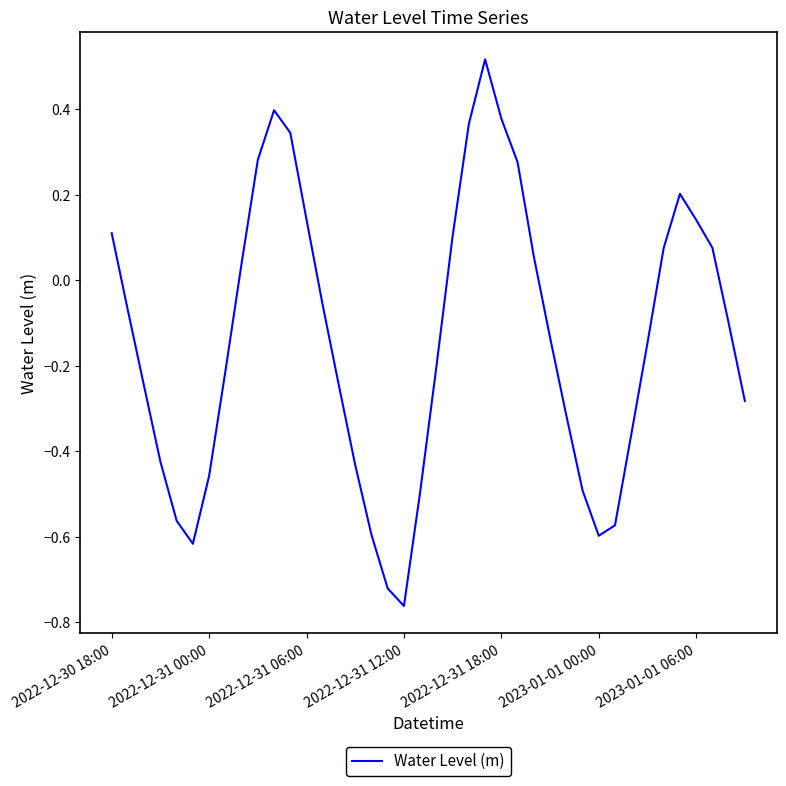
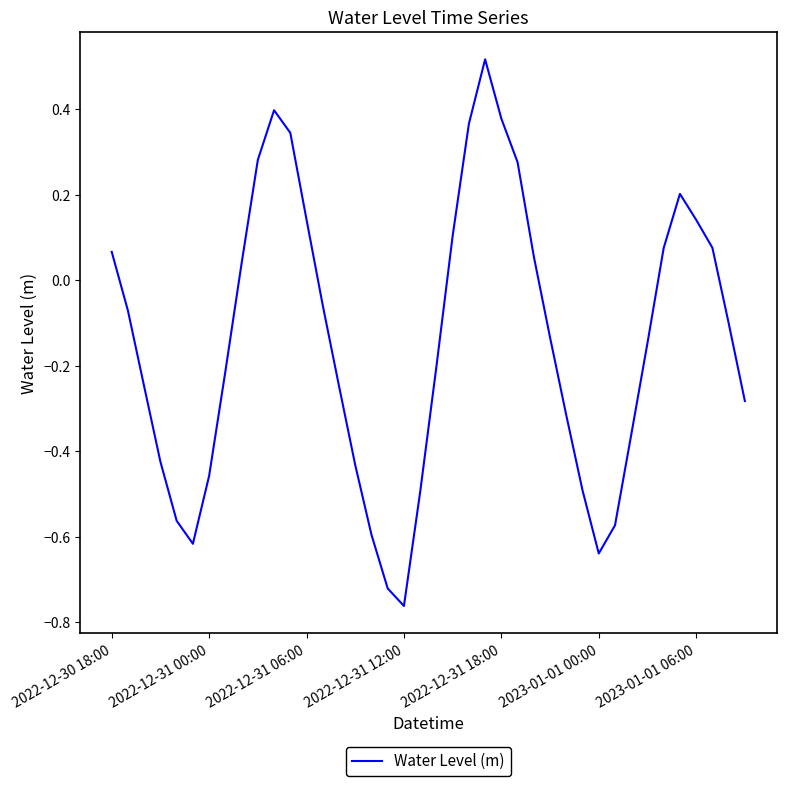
  {
-   "2022-12-30 18:00": 0.11,
+   "2022-12-30 18:00": 0.07,
    "2022-12-31 00:00": -0.46,
    "2022-12-31 06:00": 0.14,
    "2022-12-31 12:00": -0.76,
    "2022-12-31 18:00": 0.38,
-   "2023-01-01 00:00": -0.60,
+   "2023-01-01 00:00": -0.64,
    "2023-01-01 06:00": 0.14
  }
